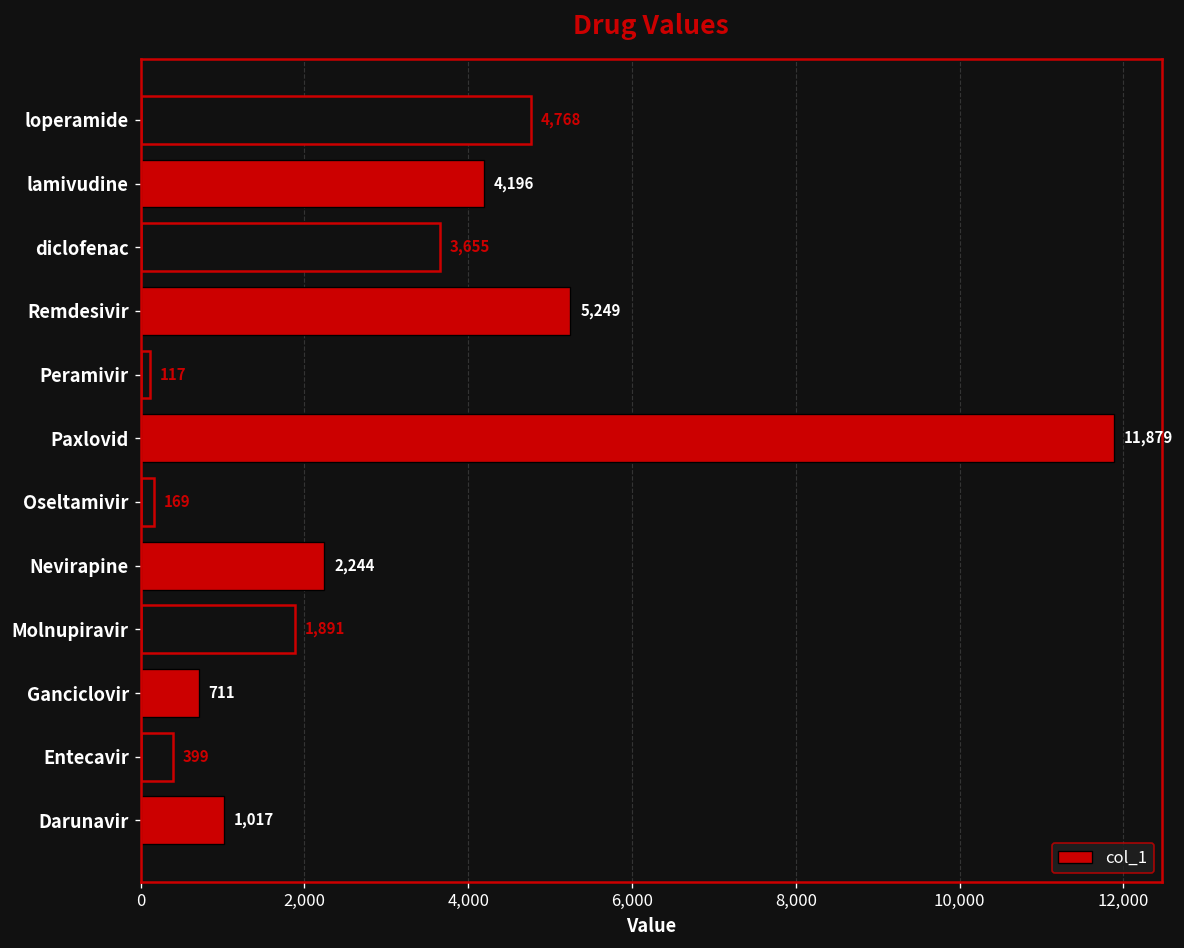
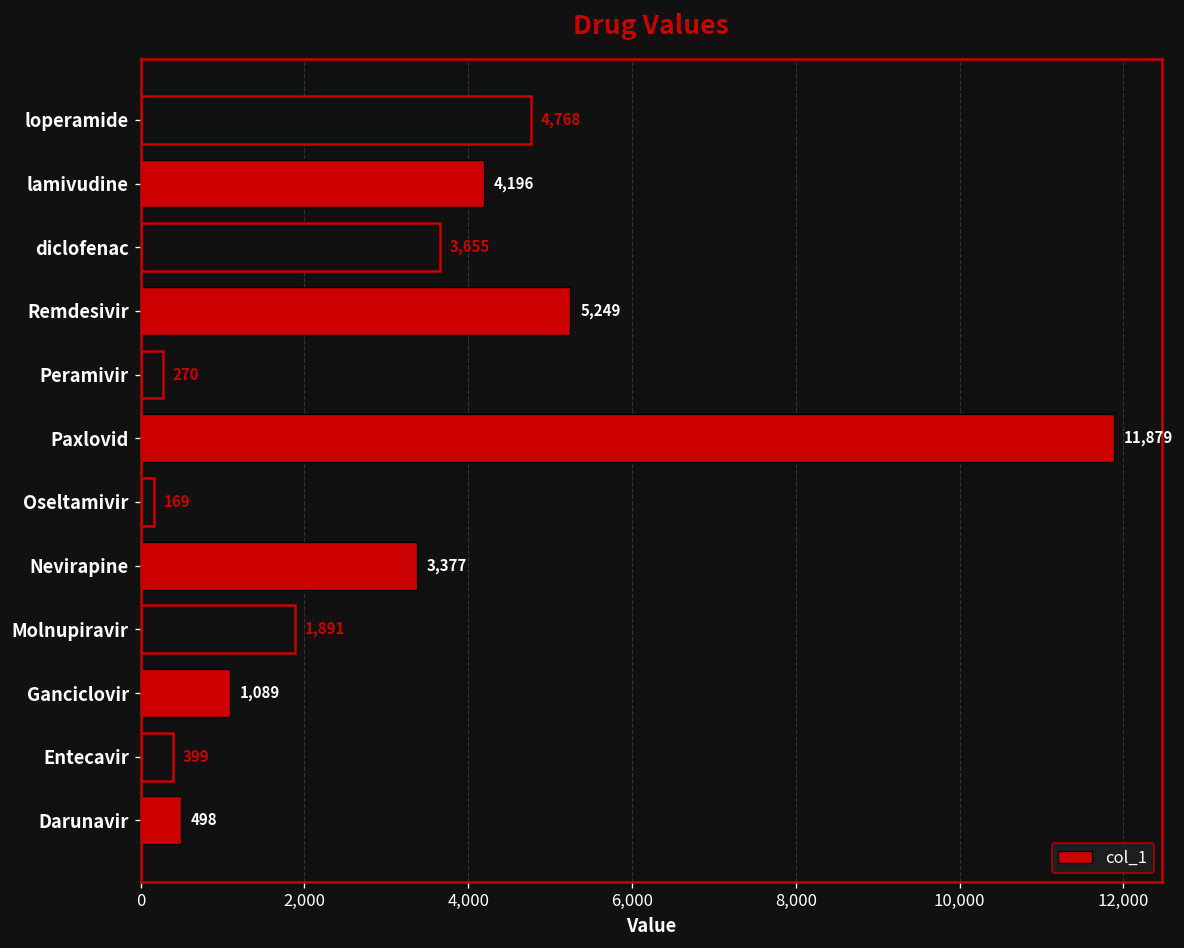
  {
    "loperamide": "4,768",
    "lamivudine": "4,196",
    "diclofenac": "3,655",
    "Remdesivir": "5,249",
-   "Peramivir": "117",
+   "Peramivir": "270",
    "Paxlovid": "11,879",
    "Oseltamivir": "169",
-   "Nevirapine": "2,244",
+   "Nevirapine": "3,377",
    "Molnupiravir": "1,891",
-   "Ganciclovir": "711",
+   "Ganciclovir": "1,089",
    "Entecavir": "399",
-   "Darunavir": "1,017"
+   "Darunavir": "498"
  }
